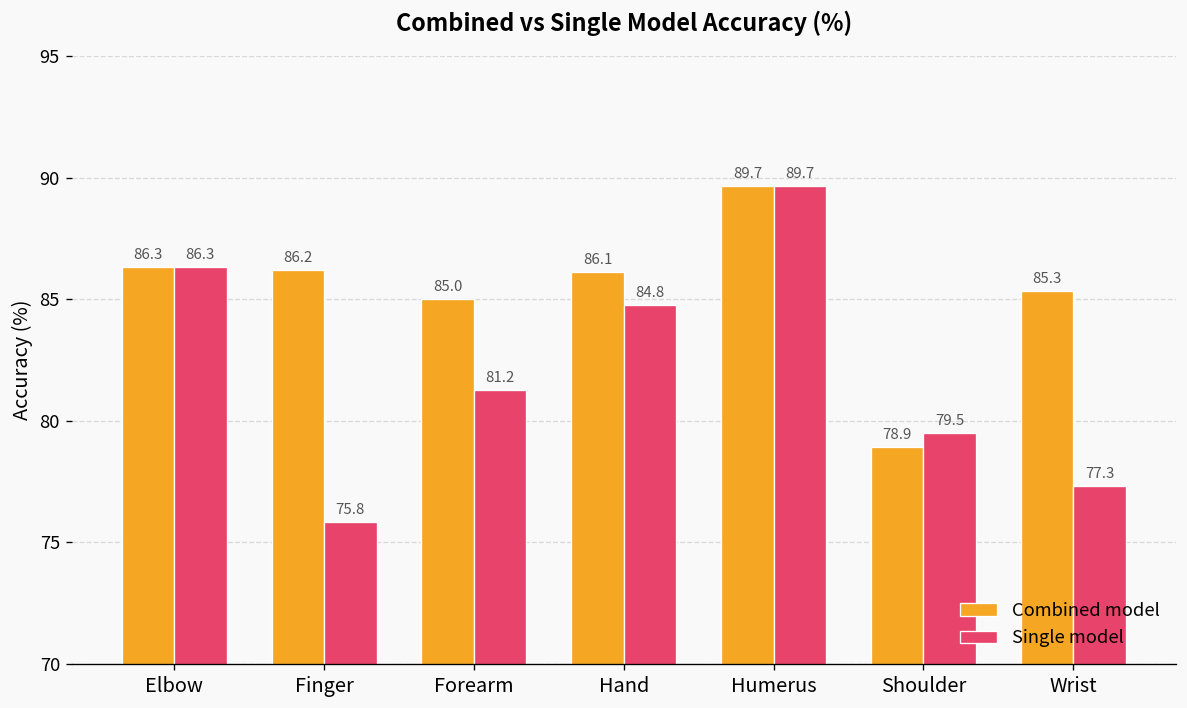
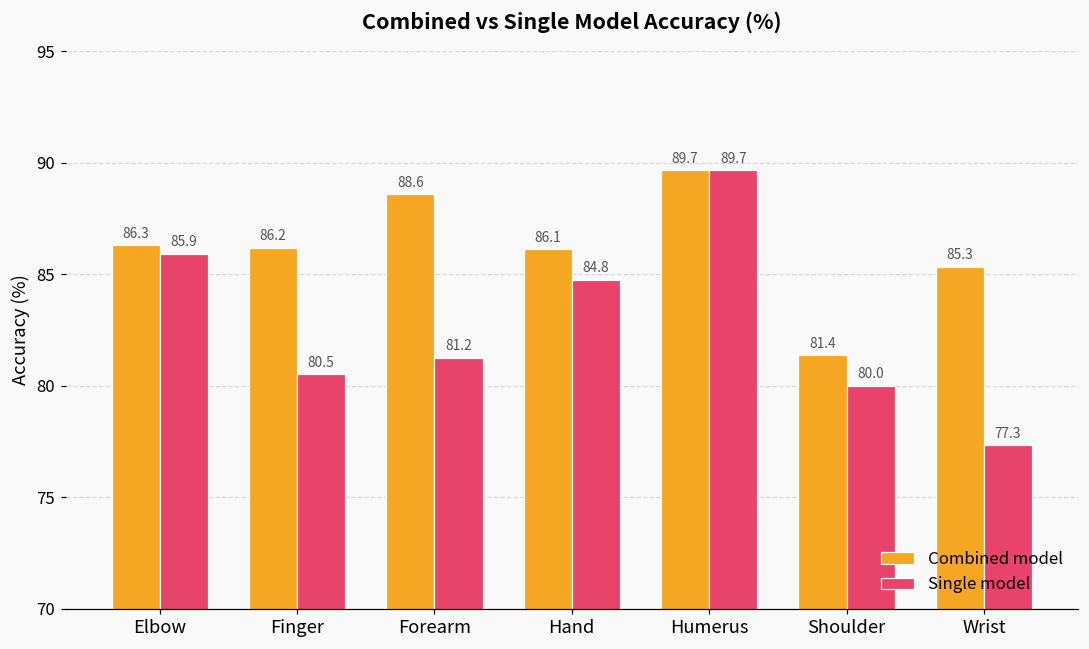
  {
    "Combined model": {
      "Elbow": 86.3,
      "Finger": 86.2,
-     "Forearm": 85.0,
+     "Forearm": 88.6,
      "Hand": 86.1,
      "Humerus": 89.7,
-     "Shoulder": 78.9,
+     "Shoulder": 81.4,
      "Wrist": 85.3
    },
    "Single model": {
-     "Elbow": 86.3,
-     "Finger": 75.8,
+     "Elbow": 85.9,
+     "Finger": 80.5,
      "Forearm": 81.2,
      "Hand": 84.8,
      "Humerus": 89.7,
-     "Shoulder": 79.5,
+     "Shoulder": 80.0,
      "Wrist": 77.3
    }
  }
